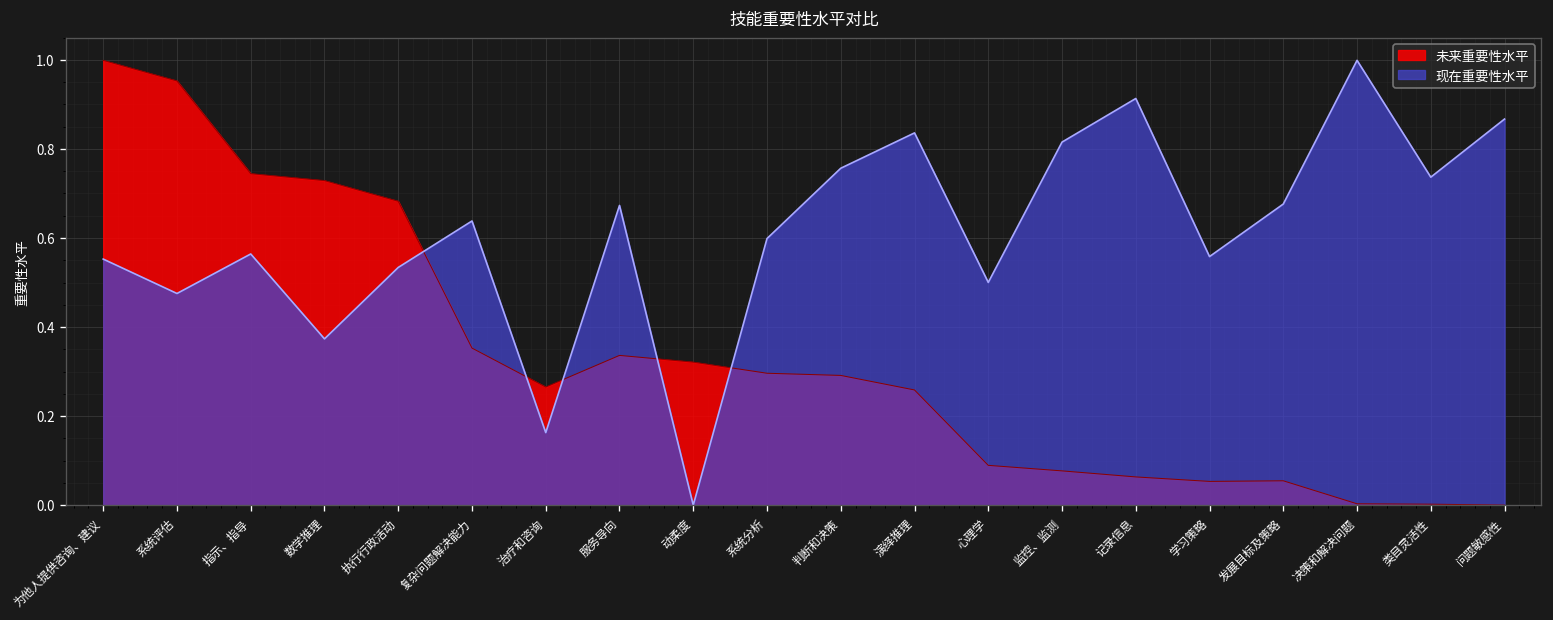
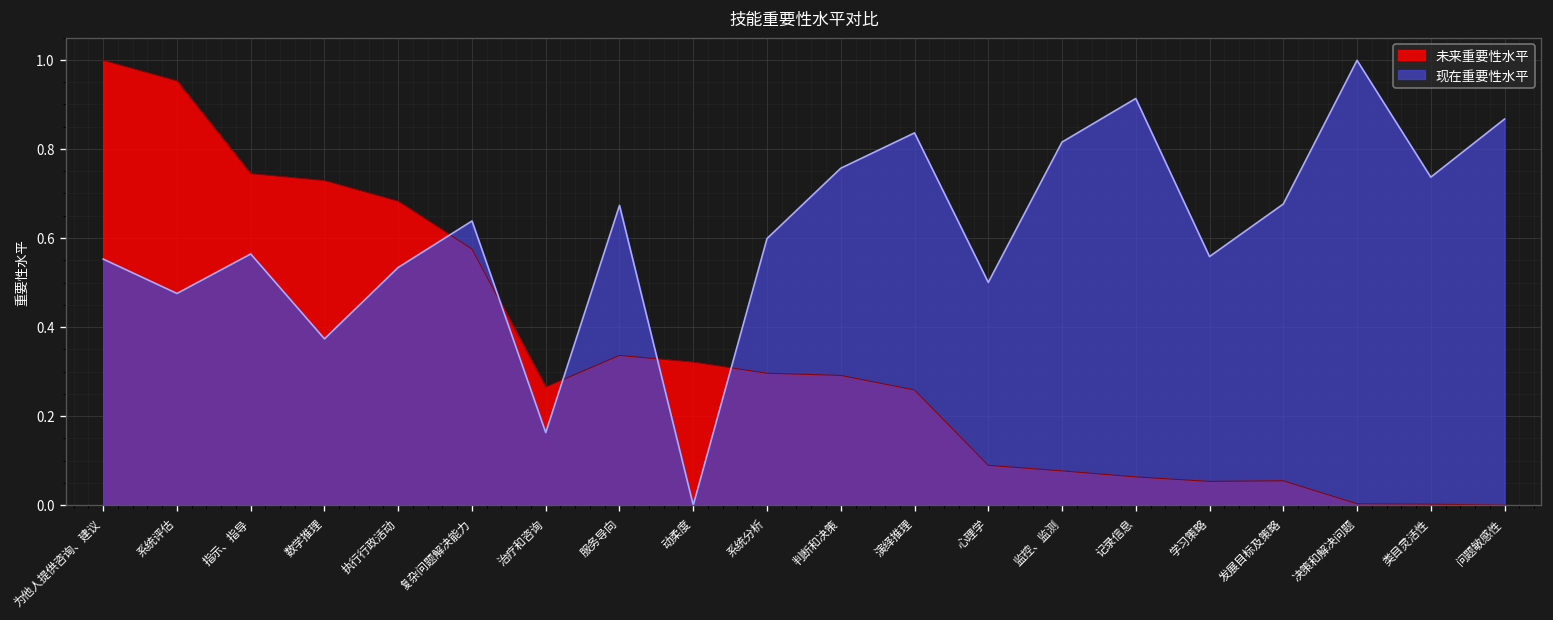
  {
    "未来重要性水平": {
      "为他人提供咨询、建议": 1.00,
      "系统评估": 0.95,
      "指示、指导": 0.74,
      "数学推理": 0.73,
      "执行行政活动": 0.68,
-     "复杂问题解决能力": 0.35,
+     "复杂问题解决能力": 0.58,
      "治疗和咨询": 0.27,
      "服务导向": 0.34,
      "动柔度": 0.32,
      "系统分析": 0.30,
      "判断和决策": 0.29,
      "演绎推理": 0.26,
      "心理学": 0.09,
      "监控、监测": 0.08,
      "记录信息": 0.06,
      "学习策略": 0.05,
      "发展目标及策略": 0.05,
      "决策和解决问题": 0.00,
      "类目灵活性": 0.00,
      "问题敏感性": 0.00
    },
    "现在重要性水平": {
      "为他人提供咨询、建议": 0.55,
      "系统评估": 0.48,
      "指示、指导": 0.56,
      "数学推理": 0.37,
      "执行行政活动": 0.53,
      "复杂问题解决能力": 0.64,
      "治疗和咨询": 0.16,
      "服务导向": 0.67,
      "动柔度": 0.00,
      "系统分析": 0.60,
      "判断和决策": 0.76,
      "演绎推理": 0.84,
      "心理学": 0.50,
      "监控、监测": 0.82,
      "记录信息": 0.91,
      "学习策略": 0.56,
      "发展目标及策略": 0.68,
      "决策和解决问题": 1.00,
      "类目灵活性": 0.74,
      "问题敏感性": 0.87
    }
  }
